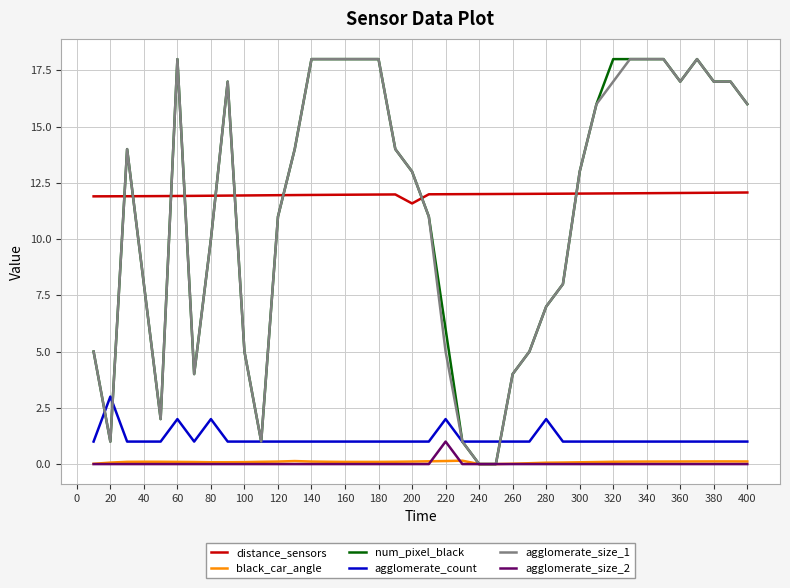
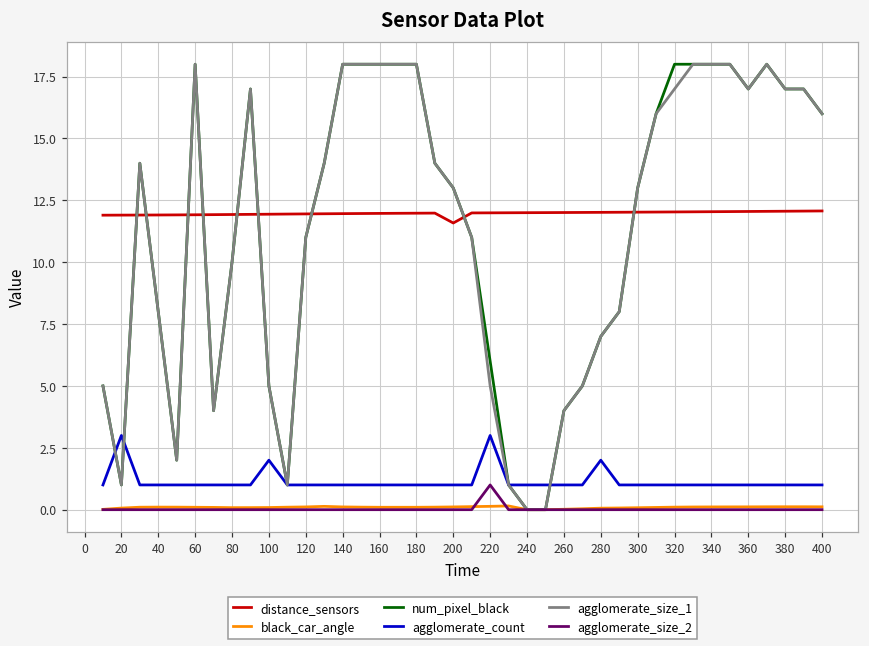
  {
    "distance_sensors": {
      "20": 12,
      "40": 12,
      "60": 12,
      "80": 12,
      "100": 12,
      "120": 12,
      "140": 12,
      "160": 12,
      "180": 12,
      "200": 11.6,
      "220": 12,
      "240": 12,
      "260": 12,
      "280": 12,
      "300": 12,
      "320": 12,
      "340": 12,
      "360": 12,
      "380": 12,
      "400": 12
    },
    "black_car_angle": {
      "220": 0.1,
      "360": 0.1,
      "380": 0.1,
      "400": 0.1
    },
    "num_pixel_black": {
      "220": 6,
      "320": 18
    },
    "agglomerate_count": {
      "20": 3,
      "40": 1,
-     "60": 2,
-     "80": 2,
-     "100": 1,
+     "60": 1,
+     "80": 1,
+     "100": 2,
      "120": 1,
      "140": 1,
      "160": 1,
      "180": 1,
      "200": 1,
-     "220": 2,
+     "220": 3,
      "240": 1,
      "260": 1,
      "280": 2,
      "300": 1,
      "320": 1,
      "340": 1,
      "360": 1,
      "380": 1,
      "400": 1
    },
    "agglomerate_size_1": {
      "220": 5,
      "320": 17
    },
    "agglomerate_size_2": {
      "220": 1,
      "360": 0,
      "380": 0,
      "400": 0
    }
  }
